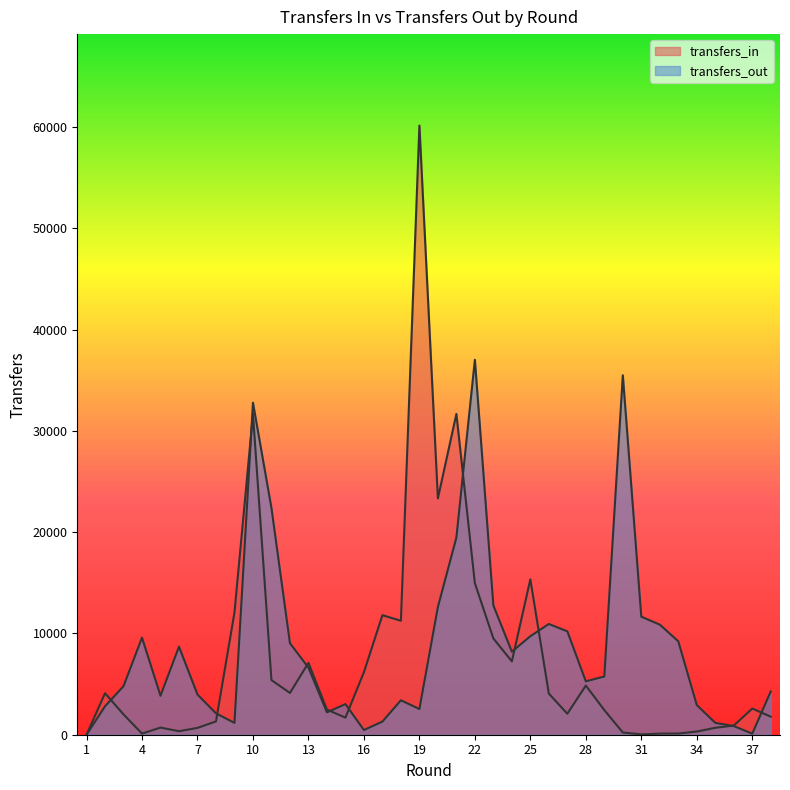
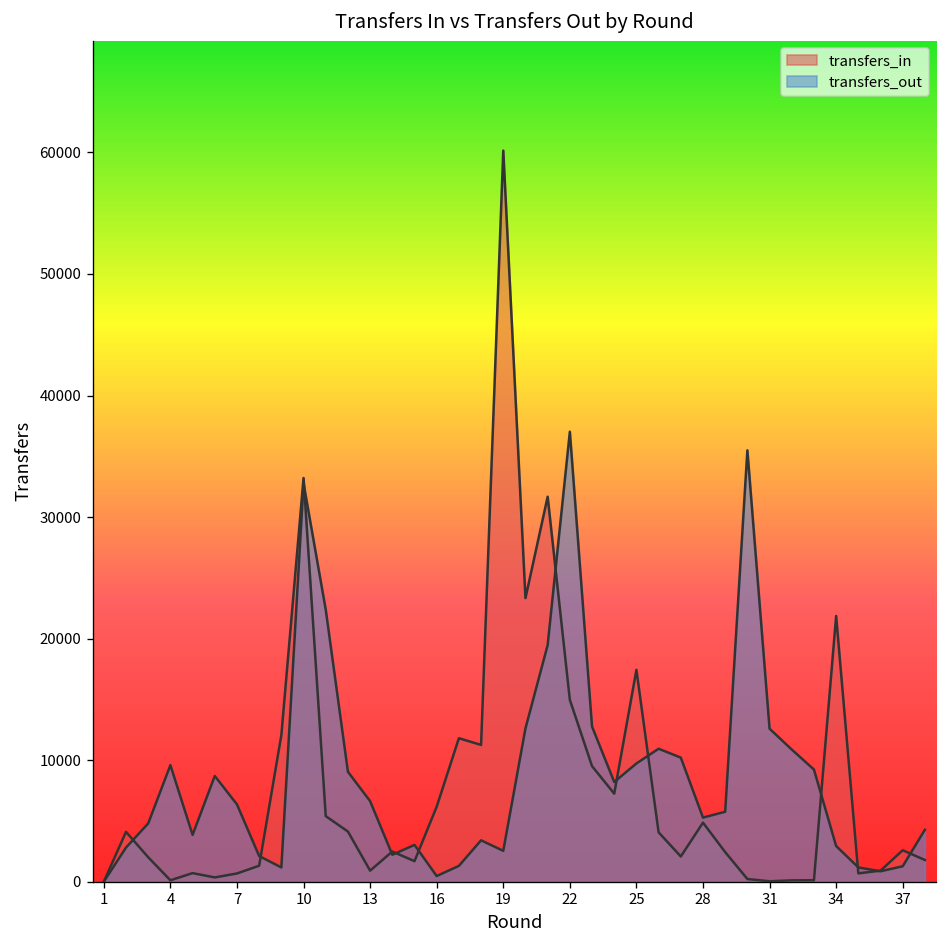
  {
    "transfers_in": {
      "4": 100,
      "7": 700,
-     "10": 31700,
-     "13": 7100,
+     "10": 33200,
+     "13": 900,
      "16": 6200,
      "19": 60200,
      "22": 15000,
-     "25": 15300,
+     "25": 17400,
      "28": 4900,
      "31": 0,
-     "34": 300,
+     "34": 21900,
      "37": 2600
    },
    "transfers_out": {
      "4": 9600,
-     "7": 4000,
+     "7": 6400,
      "10": 32800,
      "13": 6600,
      "16": 500,
      "19": 2500,
      "22": 37000,
      "25": 9700,
      "28": 5300,
-     "31": 11700,
+     "31": 12600,
      "34": 2900,
-     "37": 100
+     "37": 1300
    }
  }
